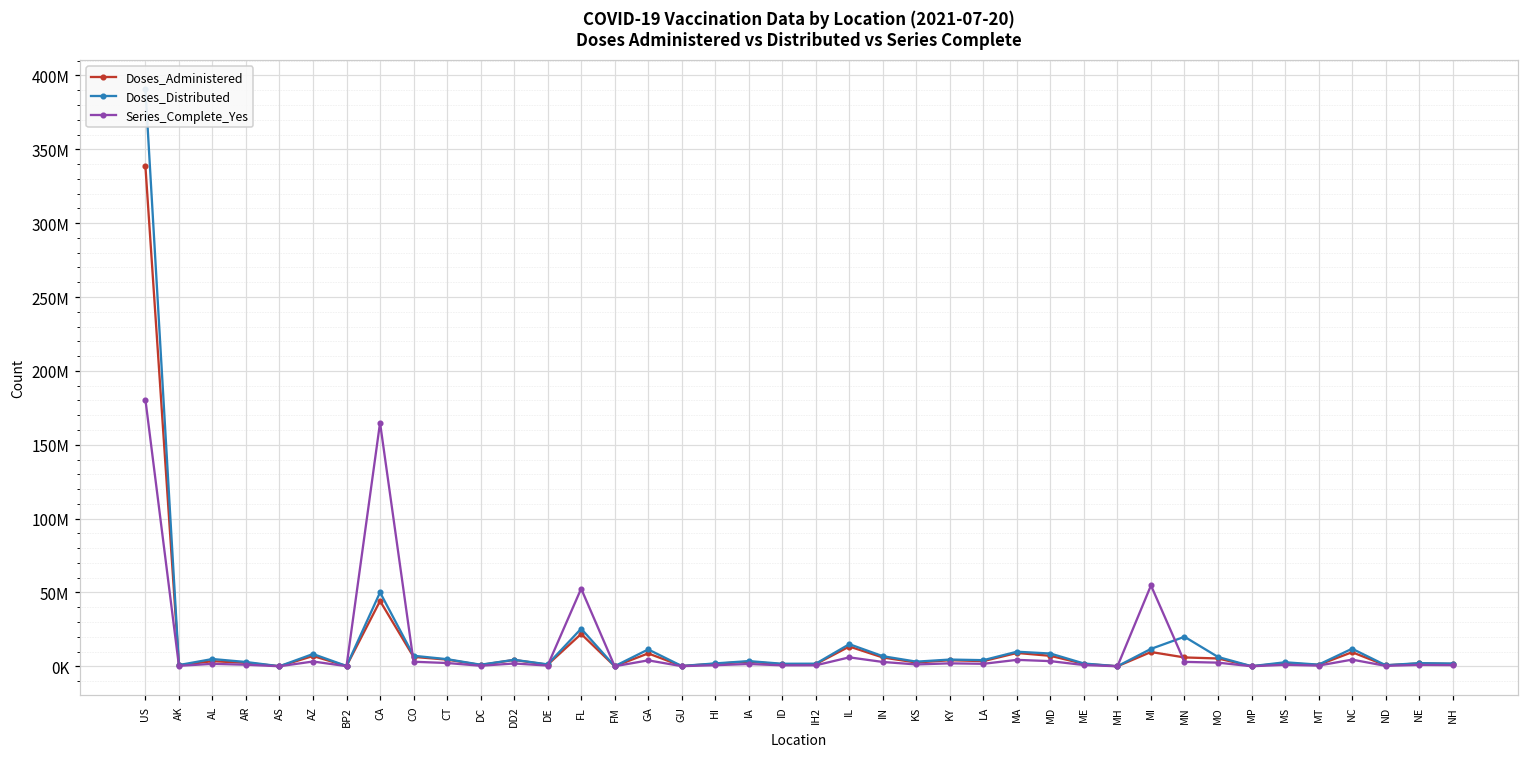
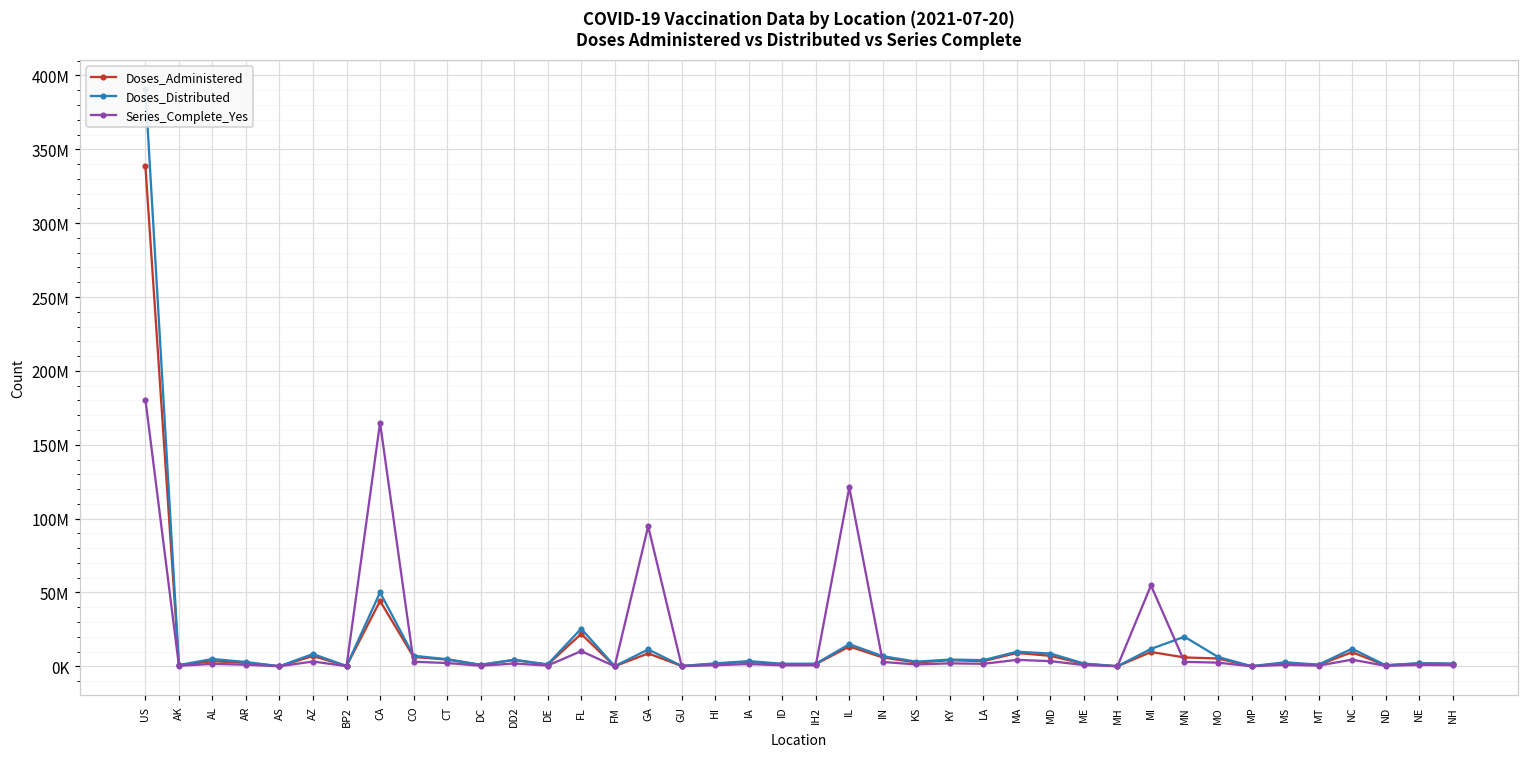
  {
    "Doses_Administered": {
      "US": 338000000,
      "CA": 44000000,
      "FL": 22000000,
      "GA": 9000000,
      "MI": 10000000,
      "MN": 6000000,
      "NC": 10000000
    },
    "Doses_Distributed": {
      "CA": 50000000,
      "FL": 25000000,
      "GA": 11000000,
      "MI": 12000000,
      "MN": 20000000,
      "NC": 12000000
    },
    "Series_Complete_Yes": {
      "US": 180000000,
      "AZ": 3000000,
      "CA": 165000000,
      "CO": 3000000,
      "CT": 2000000,
      "DD2": 2000000,
-     "FL": 53000000,
-     "GA": 4000000,
-     "IL": 6000000,
+     "FL": 10000000,
+     "GA": 95000000,
+     "IL": 121000000,
      "IN": 3000000,
      "KY": 2000000,
      "MA": 4000000,
      "MD": 4000000,
      "MI": 55000000,
      "MN": 3000000,
      "MO": 2000000,
      "NC": 5000000
    }
  }
